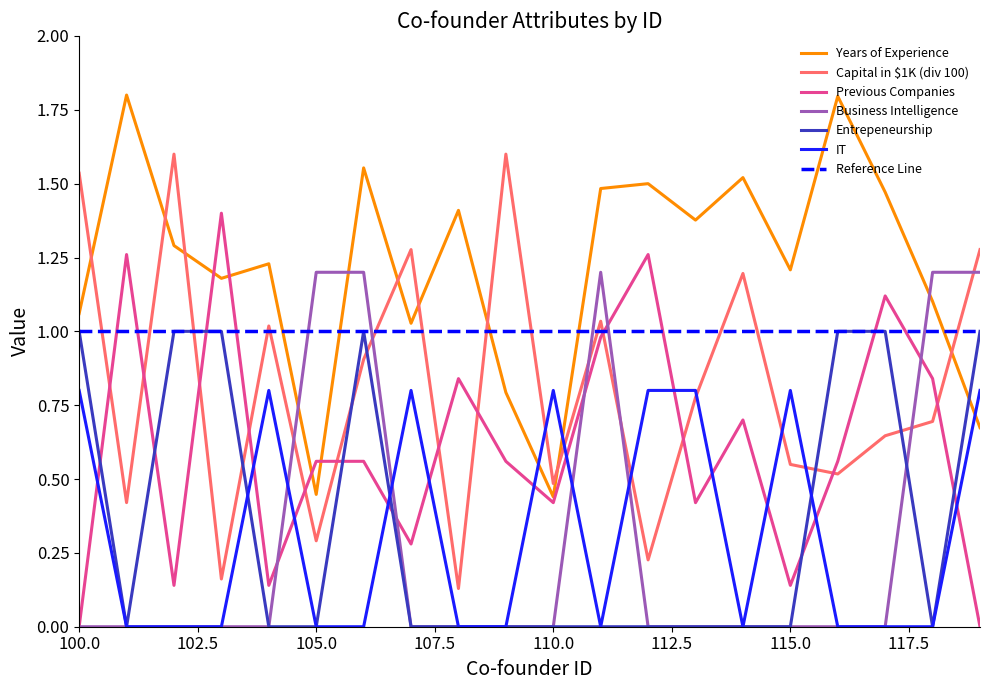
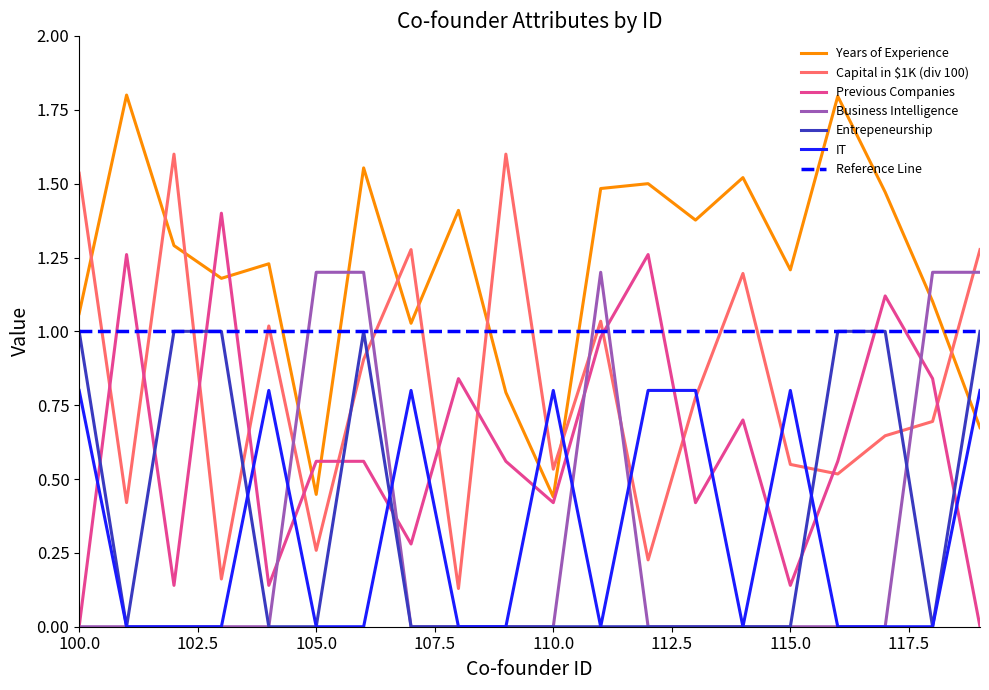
  {
    "Years of Experience": {
      "100.0": 1.06,
      "105.0": 0.45,
      "110.0": 0.44,
      "115.0": 1.21
    },
    "Capital in $1K (div 100)": {
      "100.0": 1.54,
-     "105.0": 0.29,
-     "110.0": 0.48,
+     "105.0": 0.26,
+     "110.0": 0.53,
      "115.0": 0.55
    },
    "Previous Companies": {
      "105.0": 0.56,
      "110.0": 0.42,
      "115.0": 0.14
    },
    "Business Intelligence": {
      "105.0": 1.20
    },
    "Entrepeneurship": {
      "100.0": 1.00
    },
    "IT": {
      "100.0": 0.80,
      "110.0": 0.80,
      "115.0": 0.80
    }
  }
